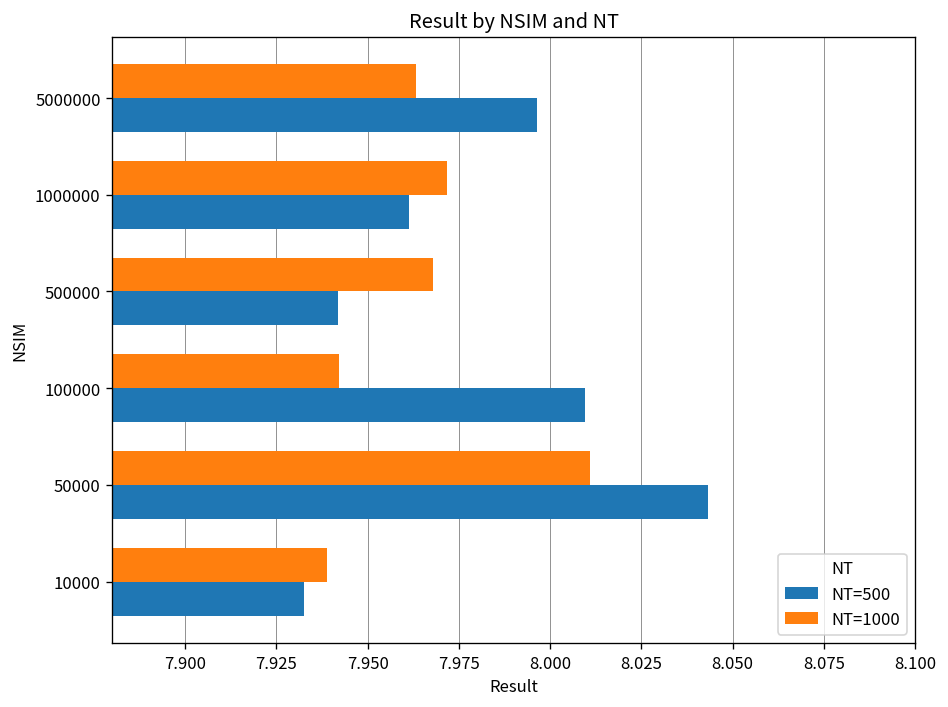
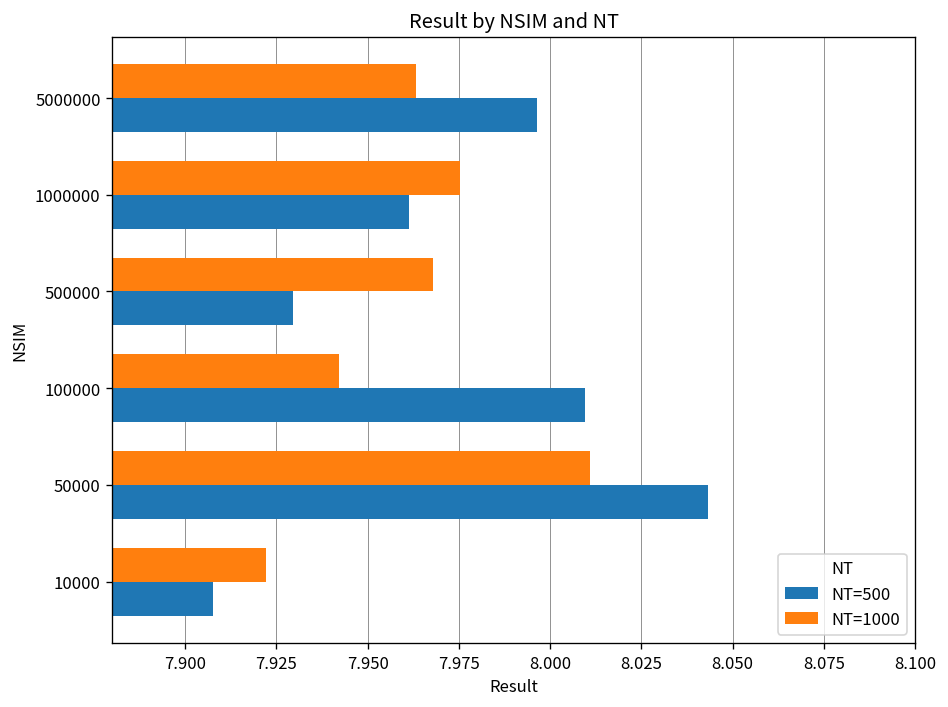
  {
    "NT=500": {
      "5000000": 7.996,
      "1000000": 7.961,
-     "500000": 7.942,
+     "500000": 7.929,
      "100000": 8.010,
      "50000": 8.043,
-     "10000": 7.933
+     "10000": 7.908
    },
    "NT=1000": {
      "5000000": 7.963,
-     "1000000": 7.972,
+     "1000000": 7.975,
      "500000": 7.968,
      "100000": 7.942,
      "50000": 8.011,
-     "10000": 7.939
+     "10000": 7.922
    }
  }
